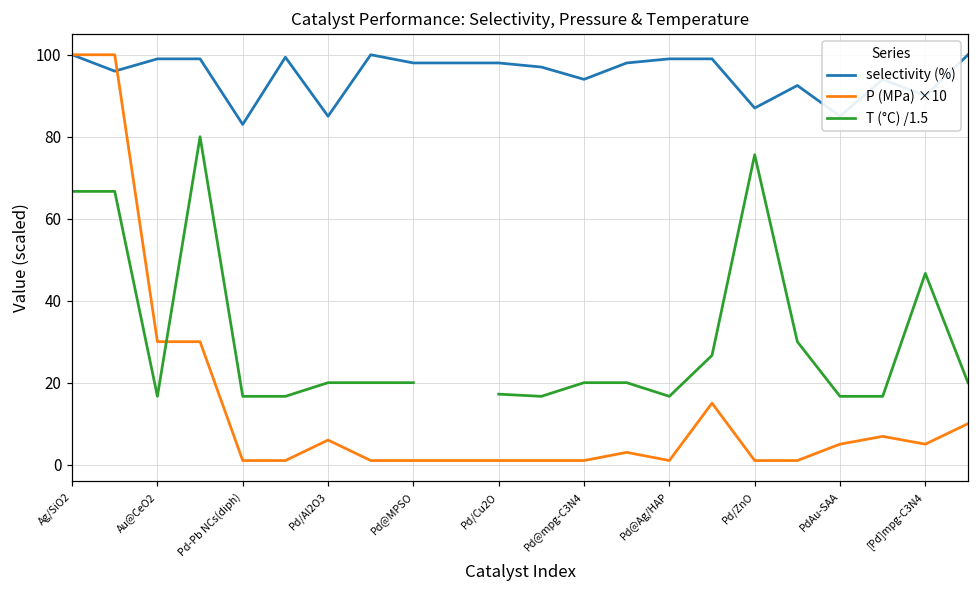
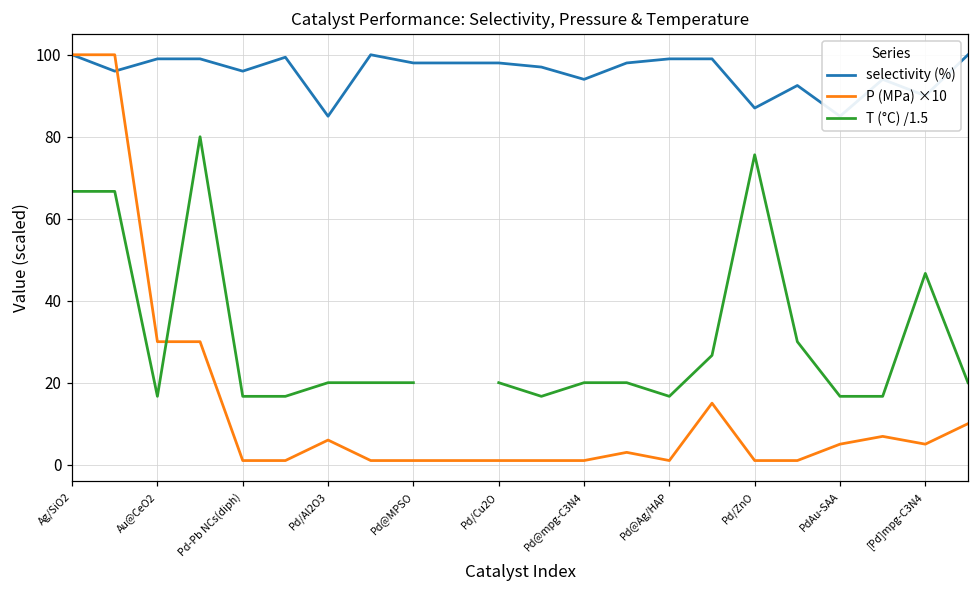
  {
    "selectivity (%)": {
      "Au@CeO2": 99,
-     "Pd-Pb NCs(diph)": 83,
+     "Pd-Pb NCs(diph)": 96,
      "Pd/Al2O3": 85,
      "Pd@MPSO": 98,
      "Pd/Cu2O": 98,
      "Pd@mpg-C3N4": 94,
      "Pd@Ag/HAP": 99,
      "Pd/ZnO": 87
    },
    "P (MPa) ×10": {
      "Au@CeO2": 30,
      "Pd-Pb NCs(diph)": 1,
      "Pd/Al2O3": 6,
      "Pd@MPSO": 1,
      "Pd/Cu2O": 1,
      "Pd@mpg-C3N4": 1,
      "Pd@Ag/HAP": 1,
      "Pd/ZnO": 1,
      "PdAu-SAA": 5,
      "[Pd]mpg-C3N4": 5
    },
    "T (°C) /1.5": {
      "Ag/SiO2": 67,
      "Au@CeO2": 17,
      "Pd-Pb NCs(diph)": 17,
      "Pd/Al2O3": 20,
      "Pd@MPSO": 20,
-     "Pd/Cu2O": 17,
+     "Pd/Cu2O": 20,
      "Pd@mpg-C3N4": 20,
      "Pd@Ag/HAP": 17,
      "Pd/ZnO": 76,
      "PdAu-SAA": 17,
      "[Pd]mpg-C3N4": 47
    }
  }
